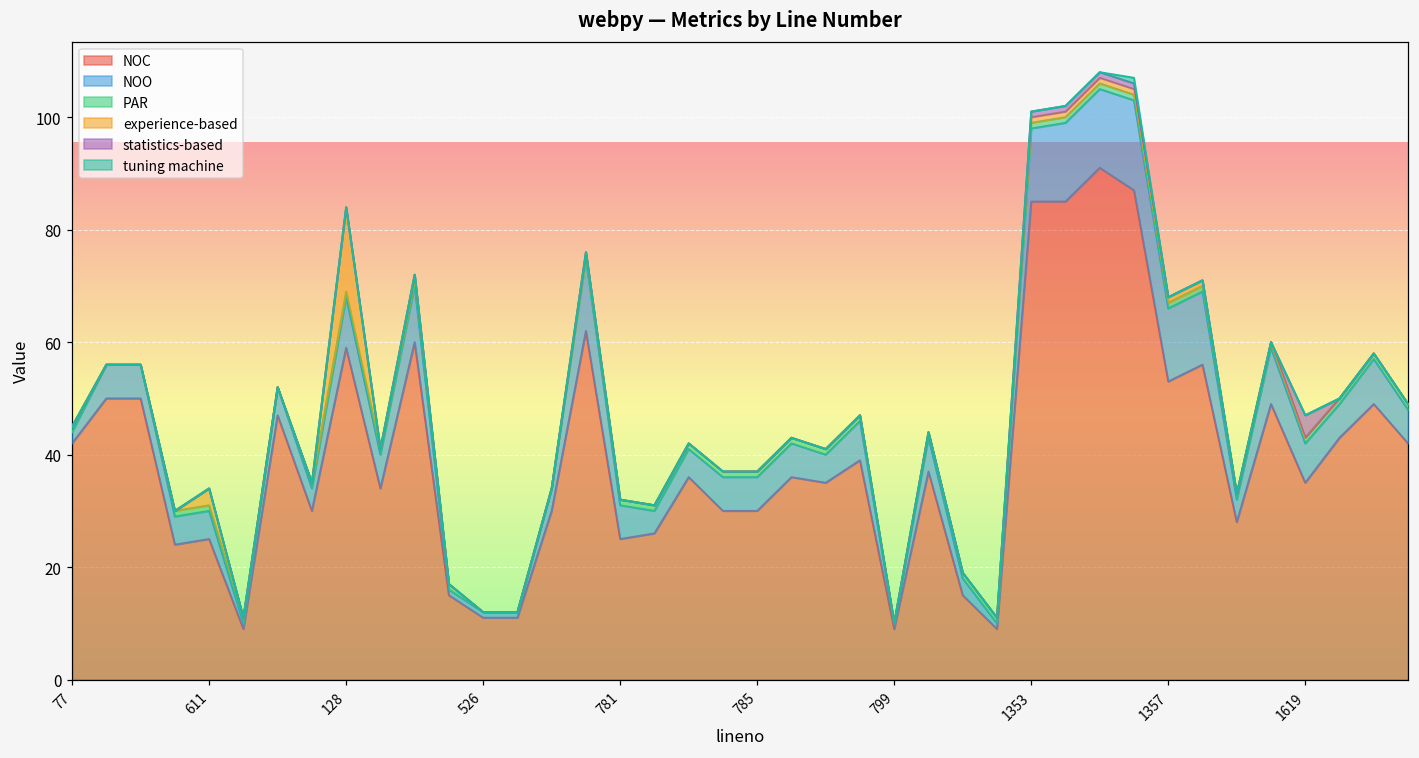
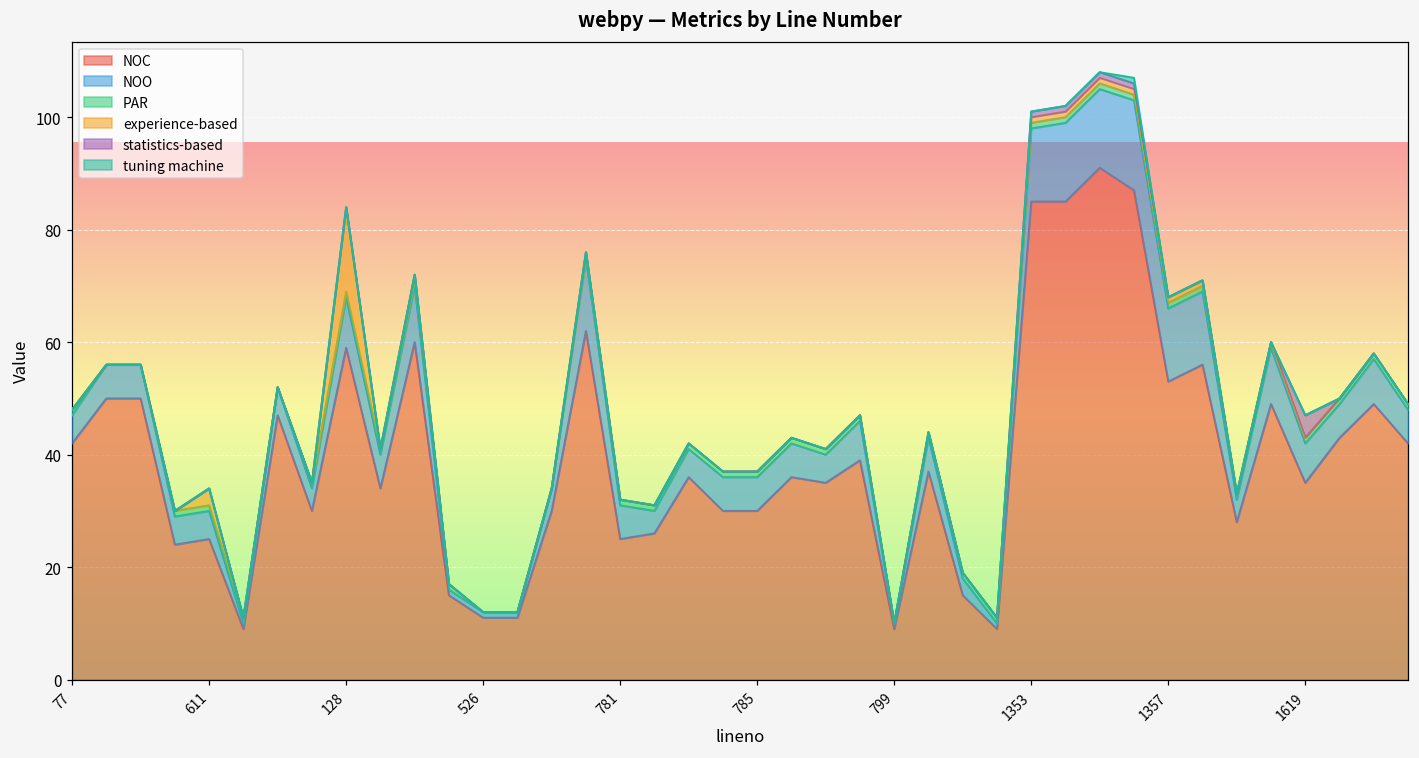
  {
    "NOC": {
      "77": 42,
      "611": 25,
      "128": 59,
      "526": 11,
      "781": 25,
      "785": 30,
      "799": 9,
      "1353": 85,
      "1357": 53,
      "1619": 35
    },
    "NOO": {
-     "77": 2,
+     "77": 5,
      "611": 5,
      "128": 9,
      "781": 6,
      "785": 6,
      "1353": 13,
      "1357": 13,
      "1619": 7
    },
    "experience-based": {
      "1353": 1
    }
  }
